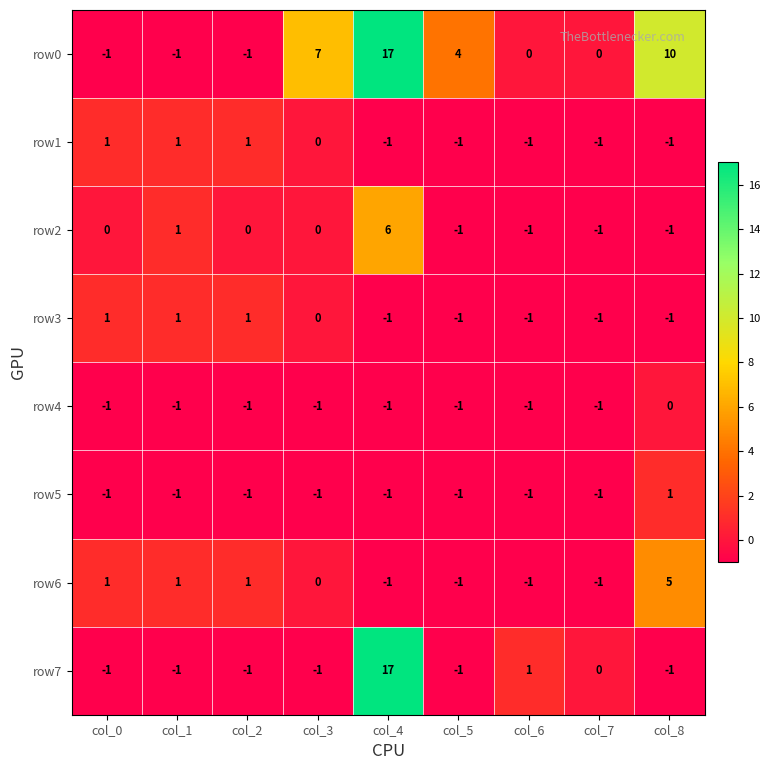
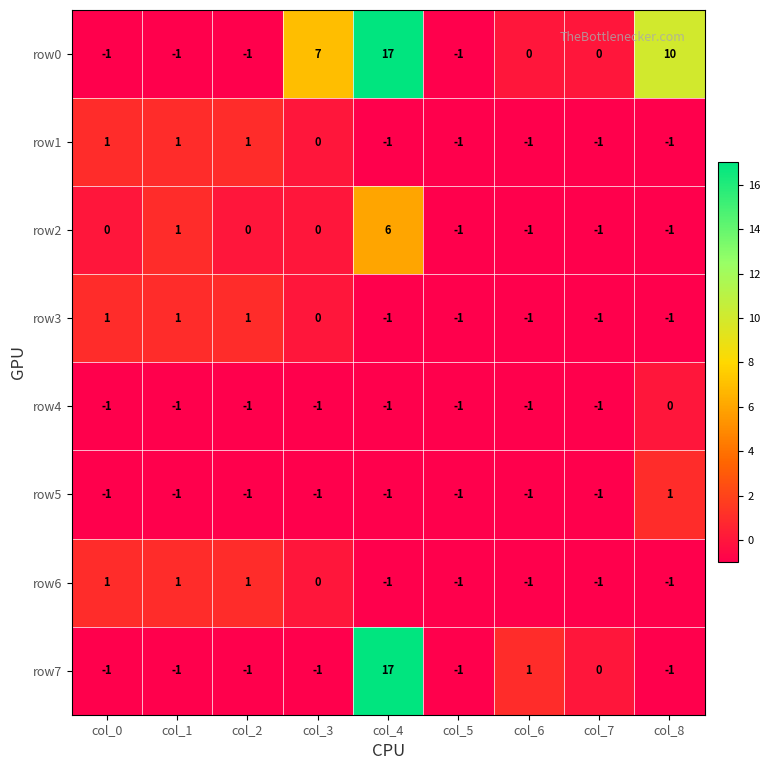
  {
    "row0": {
      "col_0": -1,
      "col_1": -1,
      "col_2": -1,
      "col_3": 7,
      "col_4": 17,
-     "col_5": 4,
+     "col_5": -1,
      "col_6": 0,
      "col_8": 10
    },
    "row1": {
      "col_0": 1,
      "col_1": 1,
      "col_2": 1,
      "col_3": 0,
      "col_4": -1,
      "col_5": -1,
      "col_6": -1,
      "col_7": -1,
      "col_8": -1
    },
    "row2": {
      "col_0": 0,
      "col_1": 1,
      "col_2": 0,
      "col_3": 0,
      "col_4": 6,
      "col_5": -1,
      "col_6": -1,
      "col_7": -1,
      "col_8": -1
    },
    "row3": {
      "col_0": 1,
      "col_1": 1,
      "col_2": 1,
      "col_3": 0,
      "col_4": -1,
      "col_5": -1,
      "col_6": -1,
      "col_7": -1,
      "col_8": -1
    },
    "row4": {
      "col_0": -1,
      "col_1": -1,
      "col_2": -1,
      "col_3": -1,
      "col_4": -1,
      "col_5": -1,
      "col_6": -1,
      "col_7": -1,
      "col_8": 0
    },
    "row5": {
      "col_0": -1,
      "col_1": -1,
      "col_2": -1,
      "col_3": -1,
      "col_4": -1,
      "col_5": -1,
      "col_6": -1,
      "col_7": -1,
      "col_8": 1
    },
    "row6": {
      "col_0": 1,
      "col_1": 1,
      "col_2": 1,
      "col_3": 0,
      "col_4": -1,
      "col_5": -1,
      "col_6": -1,
      "col_7": -1,
-     "col_8": 5
+     "col_8": -1
    },
    "row7": {
      "col_0": -1,
      "col_1": -1,
      "col_2": -1,
      "col_3": -1,
      "col_4": 17,
      "col_5": -1,
      "col_6": 1,
      "col_7": 0,
      "col_8": -1
    }
  }
